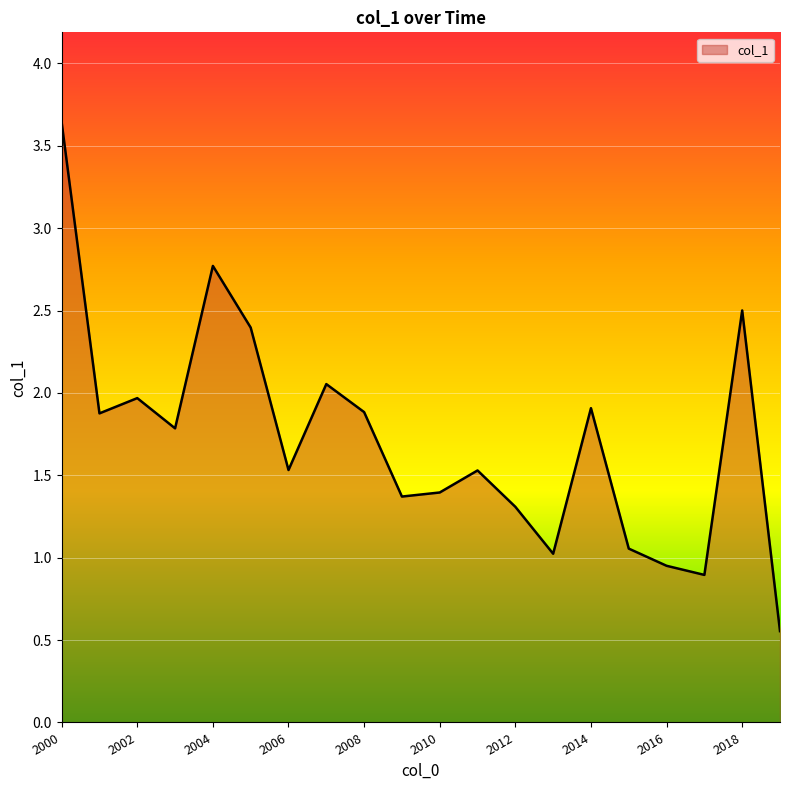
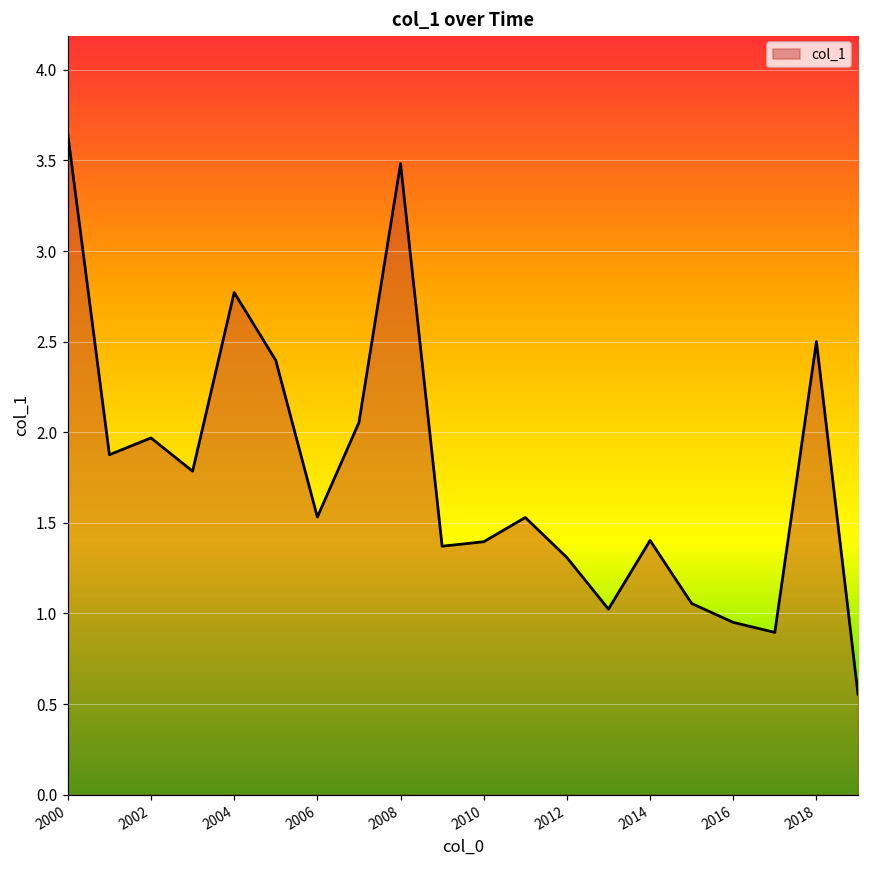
  {
    "2000": 3.64,
    "2002": 1.97,
    "2004": 2.77,
    "2006": 1.53,
-   "2008": 1.88,
+   "2008": 3.48,
    "2010": 1.40,
    "2012": 1.31,
-   "2014": 1.91,
+   "2014": 1.40,
    "2016": 0.95,
    "2018": 2.50
  }
